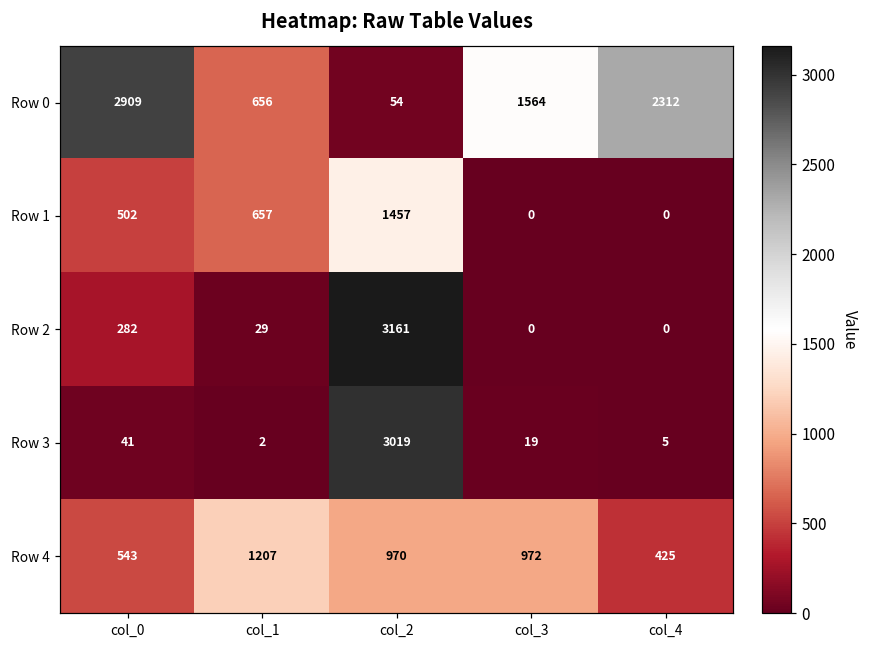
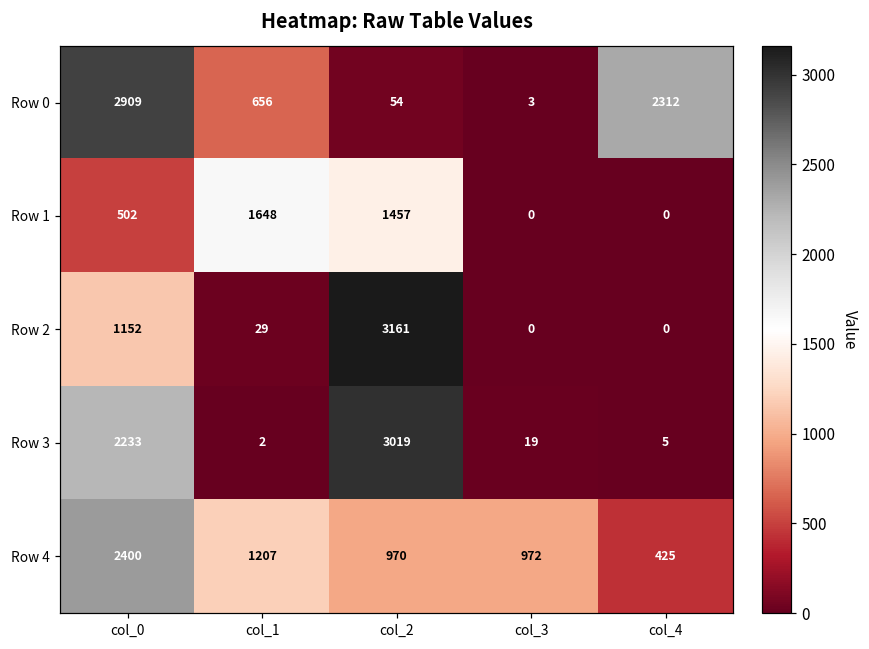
  {
    "Row 0": {
      "col_0": 2909,
      "col_1": 656,
      "col_2": 54,
-     "col_3": 1564,
+     "col_3": 3,
      "col_4": 2312
    },
    "Row 1": {
      "col_0": 502,
-     "col_1": 657,
+     "col_1": 1648,
      "col_2": 1457,
      "col_3": 0,
      "col_4": 0
    },
    "Row 2": {
-     "col_0": 282,
+     "col_0": 1152,
      "col_1": 29,
      "col_2": 3161,
      "col_3": 0,
      "col_4": 0
    },
    "Row 3": {
-     "col_0": 41,
+     "col_0": 2233,
      "col_1": 2,
      "col_2": 3019,
      "col_3": 19,
      "col_4": 5
    },
    "Row 4": {
-     "col_0": 543,
+     "col_0": 2400,
      "col_1": 1207,
      "col_2": 970,
      "col_3": 972,
      "col_4": 425
    }
  }
